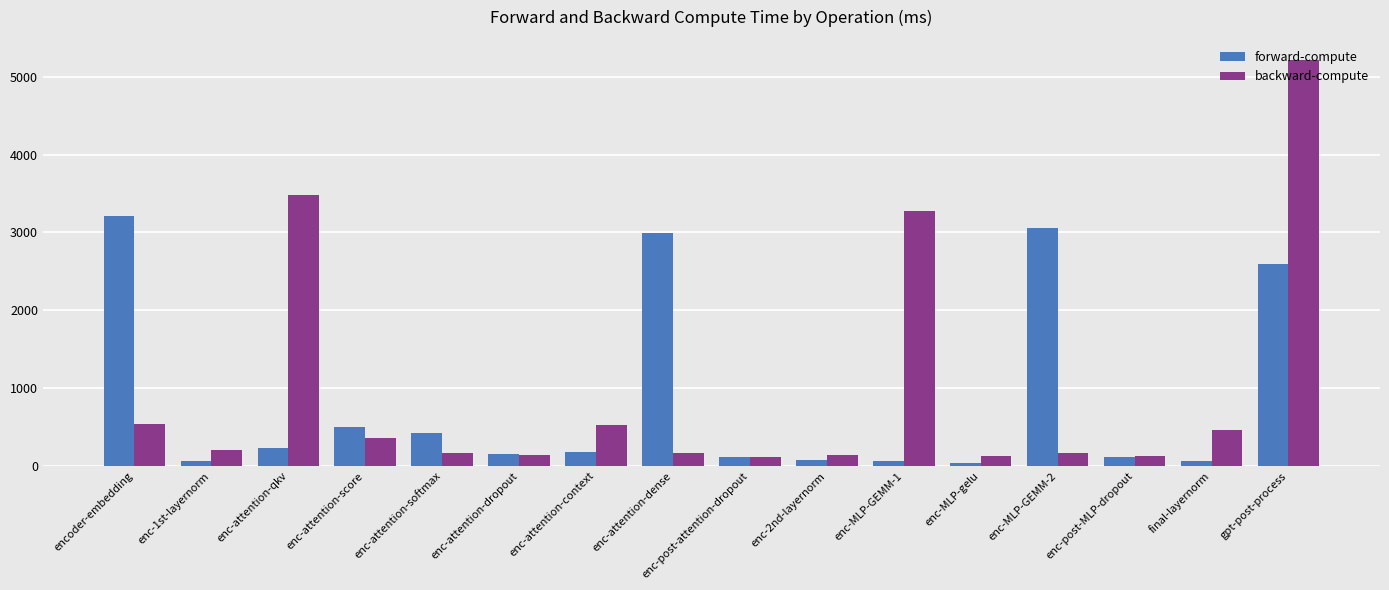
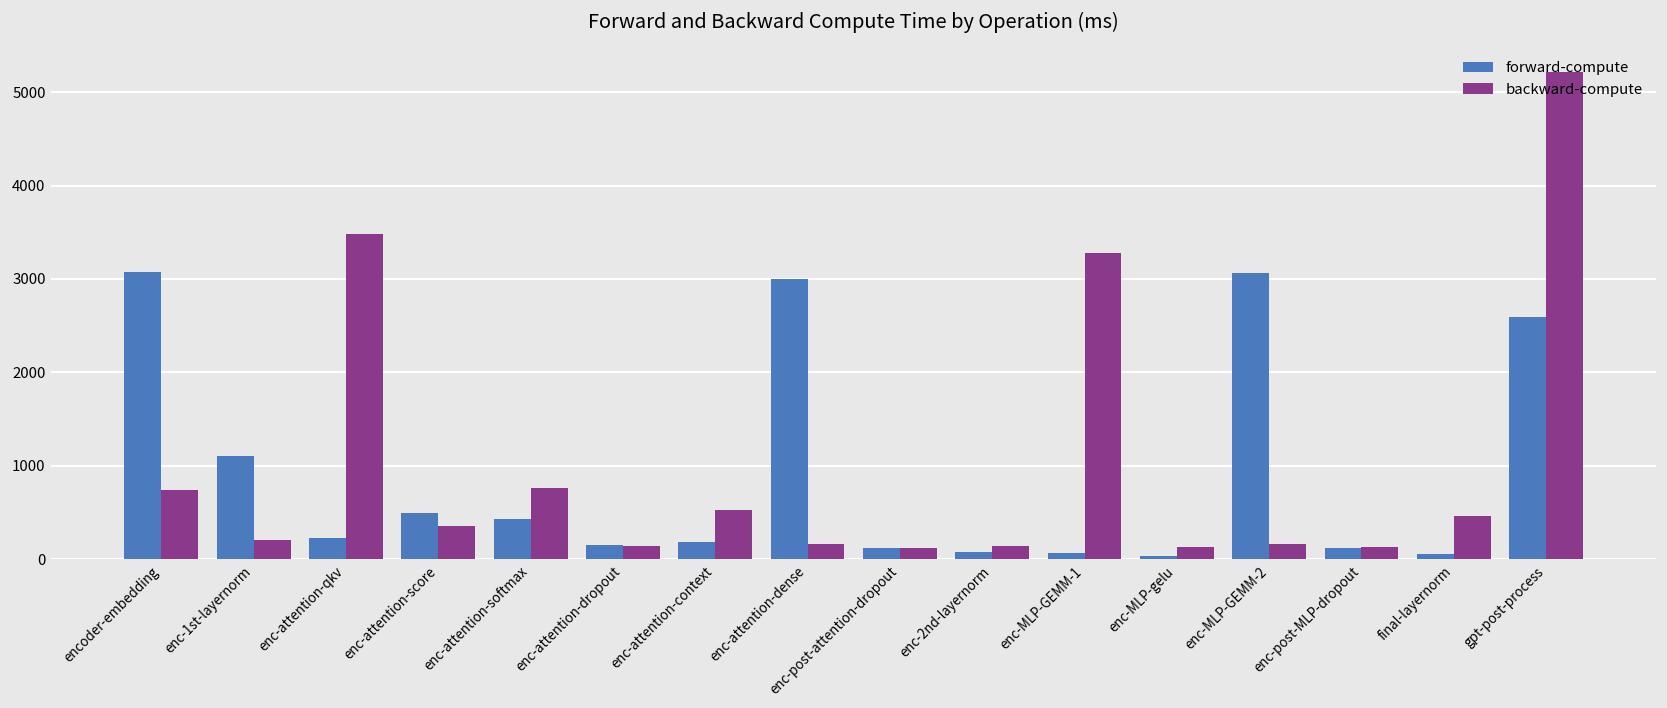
  {
    "forward-compute": {
-     "encoder-embedding": 3200,
-     "enc-1st-layernorm": 100,
+     "encoder-embedding": 3100,
+     "enc-1st-layernorm": 1100,
      "enc-attention-qkv": 200,
      "enc-attention-score": 500,
      "enc-attention-softmax": 400,
      "enc-attention-dropout": 100,
      "enc-attention-context": 200,
      "enc-attention-dense": 3000,
      "enc-post-attention-dropout": 100,
      "enc-2nd-layernorm": 100,
      "enc-MLP-GEMM-1": 100,
      "enc-MLP-gelu": 0,
      "enc-MLP-GEMM-2": 3100,
      "enc-post-MLP-dropout": 100,
      "final-layernorm": 100,
      "gpt-post-process": 2600
    },
    "backward-compute": {
-     "encoder-embedding": 500,
+     "encoder-embedding": 700,
      "enc-1st-layernorm": 200,
      "enc-attention-qkv": 3500,
      "enc-attention-score": 400,
-     "enc-attention-softmax": 200,
+     "enc-attention-softmax": 800,
      "enc-attention-dropout": 100,
      "enc-attention-context": 500,
      "enc-attention-dense": 200,
      "enc-post-attention-dropout": 100,
      "enc-2nd-layernorm": 100,
      "enc-MLP-GEMM-1": 3300,
      "enc-MLP-gelu": 100,
      "enc-MLP-GEMM-2": 200,
      "enc-post-MLP-dropout": 100,
      "final-layernorm": 500,
      "gpt-post-process": 5200
    }
  }
